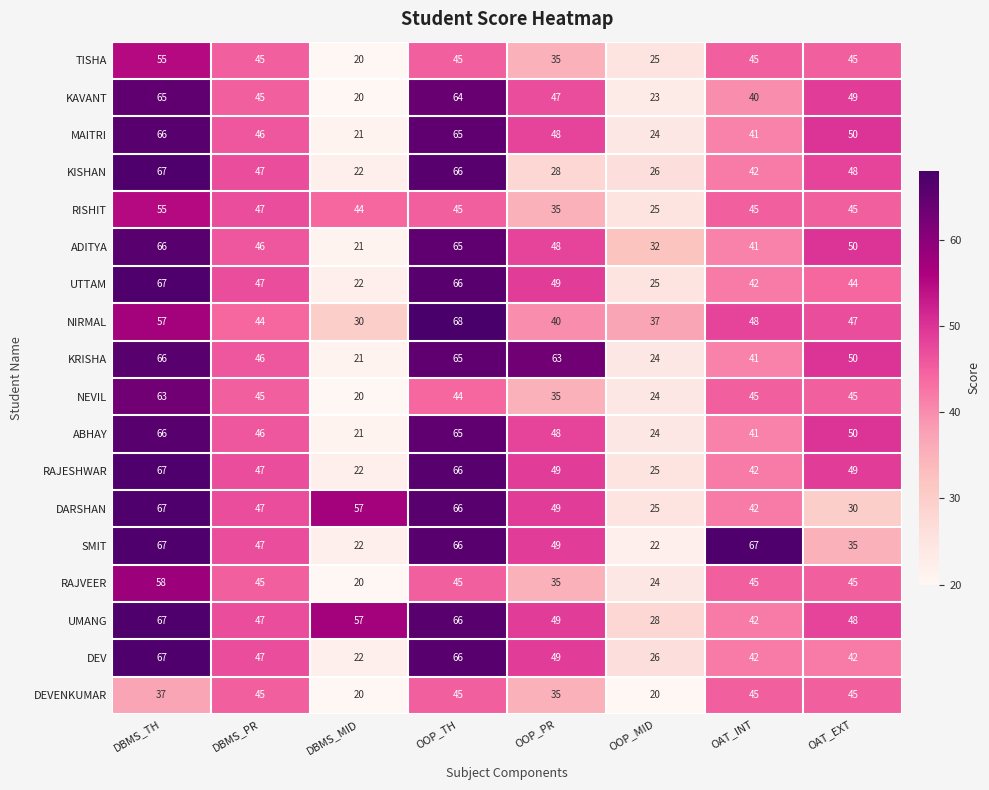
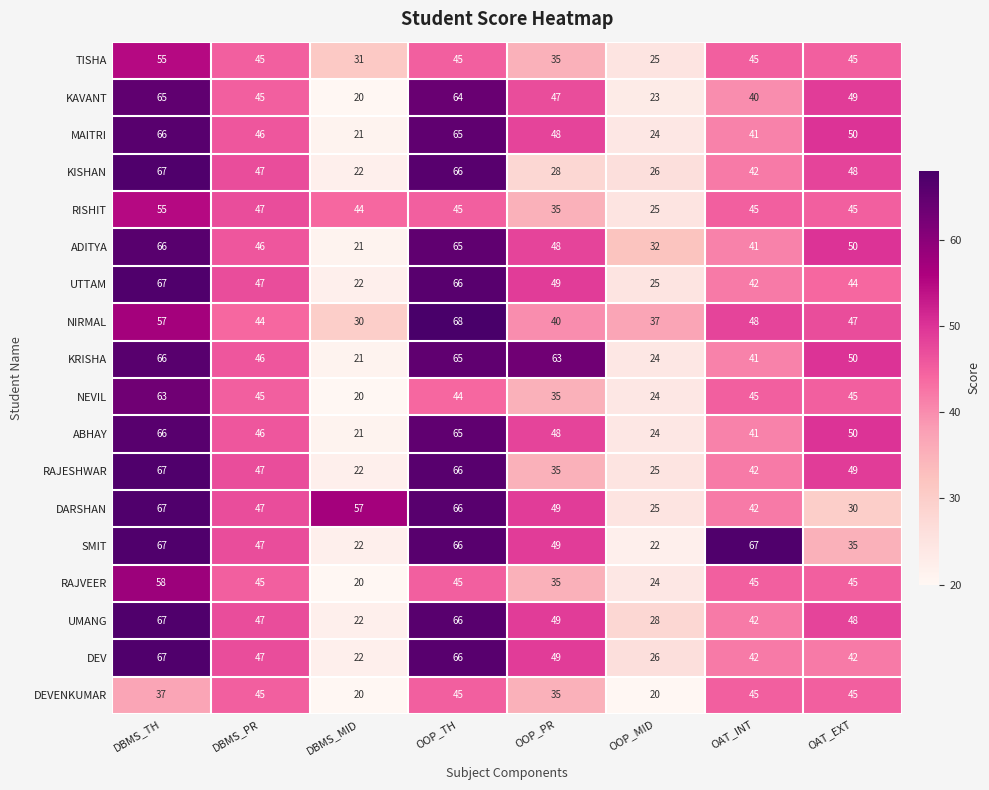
  {
    "TISHA": {
      "DBMS_TH": 55,
      "DBMS_PR": 45,
-     "DBMS_MID": 20,
+     "DBMS_MID": 31,
      "OOP_TH": 45,
      "OOP_PR": 35,
      "OOP_MID": 25,
      "OAT_INT": 45,
      "OAT_EXT": 45
    },
    "KAVANT": {
      "DBMS_TH": 65,
      "DBMS_PR": 45,
      "DBMS_MID": 20,
      "OOP_TH": 64,
      "OOP_PR": 47,
      "OOP_MID": 23,
      "OAT_INT": 40,
      "OAT_EXT": 49
    },
    "MAITRI": {
      "DBMS_TH": 66,
      "DBMS_PR": 46,
      "DBMS_MID": 21,
      "OOP_TH": 65,
      "OOP_PR": 48,
      "OOP_MID": 24,
      "OAT_INT": 41,
      "OAT_EXT": 50
    },
    "KISHAN": {
      "DBMS_TH": 67,
      "DBMS_PR": 47,
      "DBMS_MID": 22,
      "OOP_TH": 66,
      "OOP_PR": 28,
      "OOP_MID": 26,
      "OAT_INT": 42,
      "OAT_EXT": 48
    },
    "RISHIT": {
      "DBMS_TH": 55,
      "DBMS_PR": 47,
      "DBMS_MID": 44,
      "OOP_TH": 45,
      "OOP_PR": 35,
      "OOP_MID": 25,
      "OAT_INT": 45,
      "OAT_EXT": 45
    },
    "ADITYA": {
      "DBMS_TH": 66,
      "DBMS_PR": 46,
      "DBMS_MID": 21,
      "OOP_TH": 65,
      "OOP_PR": 48,
      "OOP_MID": 32,
      "OAT_INT": 41,
      "OAT_EXT": 50
    },
    "UTTAM": {
      "DBMS_TH": 67,
      "DBMS_PR": 47,
      "DBMS_MID": 22,
      "OOP_TH": 66,
      "OOP_PR": 49,
      "OOP_MID": 25,
      "OAT_INT": 42,
      "OAT_EXT": 44
    },
    "NIRMAL": {
      "DBMS_TH": 57,
      "DBMS_PR": 44,
      "DBMS_MID": 30,
      "OOP_TH": 68,
      "OOP_PR": 40,
      "OOP_MID": 37,
      "OAT_INT": 48,
      "OAT_EXT": 47
    },
    "KRISHA": {
      "DBMS_TH": 66,
      "DBMS_PR": 46,
      "DBMS_MID": 21,
      "OOP_TH": 65,
      "OOP_PR": 63,
      "OOP_MID": 24,
      "OAT_INT": 41,
      "OAT_EXT": 50
    },
    "NEVIL": {
      "DBMS_TH": 63,
      "DBMS_PR": 45,
      "DBMS_MID": 20,
      "OOP_TH": 44,
      "OOP_PR": 35,
      "OOP_MID": 24,
      "OAT_INT": 45,
      "OAT_EXT": 45
    },
    "ABHAY": {
      "DBMS_TH": 66,
      "DBMS_PR": 46,
      "DBMS_MID": 21,
      "OOP_TH": 65,
      "OOP_PR": 48,
      "OOP_MID": 24,
      "OAT_INT": 41,
      "OAT_EXT": 50
    },
    "RAJESHWAR": {
      "DBMS_TH": 67,
      "DBMS_PR": 47,
      "DBMS_MID": 22,
      "OOP_TH": 66,
-     "OOP_PR": 49,
+     "OOP_PR": 35,
      "OOP_MID": 25,
      "OAT_INT": 42,
      "OAT_EXT": 49
    },
    "DARSHAN": {
      "DBMS_TH": 67,
      "DBMS_PR": 47,
      "DBMS_MID": 57,
      "OOP_TH": 66,
      "OOP_PR": 49,
      "OOP_MID": 25,
      "OAT_INT": 42,
      "OAT_EXT": 30
    },
    "SMIT": {
      "DBMS_TH": 67,
      "DBMS_PR": 47,
      "DBMS_MID": 22,
      "OOP_TH": 66,
      "OOP_PR": 49,
      "OOP_MID": 22,
      "OAT_INT": 67,
      "OAT_EXT": 35
    },
    "RAJVEER": {
      "DBMS_TH": 58,
      "DBMS_PR": 45,
      "DBMS_MID": 20,
      "OOP_TH": 45,
      "OOP_PR": 35,
      "OOP_MID": 24,
      "OAT_INT": 45,
      "OAT_EXT": 45
    },
    "UMANG": {
      "DBMS_TH": 67,
      "DBMS_PR": 47,
-     "DBMS_MID": 57,
+     "DBMS_MID": 22,
      "OOP_TH": 66,
      "OOP_PR": 49,
      "OOP_MID": 28,
      "OAT_INT": 42,
      "OAT_EXT": 48
    },
    "DEV": {
      "DBMS_TH": 67,
      "DBMS_PR": 47,
      "DBMS_MID": 22,
      "OOP_TH": 66,
      "OOP_PR": 49,
      "OOP_MID": 26,
      "OAT_INT": 42,
      "OAT_EXT": 42
    },
    "DEVENKUMAR": {
      "DBMS_TH": 37,
      "DBMS_PR": 45,
      "DBMS_MID": 20,
      "OOP_TH": 45,
      "OOP_PR": 35,
      "OOP_MID": 20,
      "OAT_INT": 45,
      "OAT_EXT": 45
    }
  }
